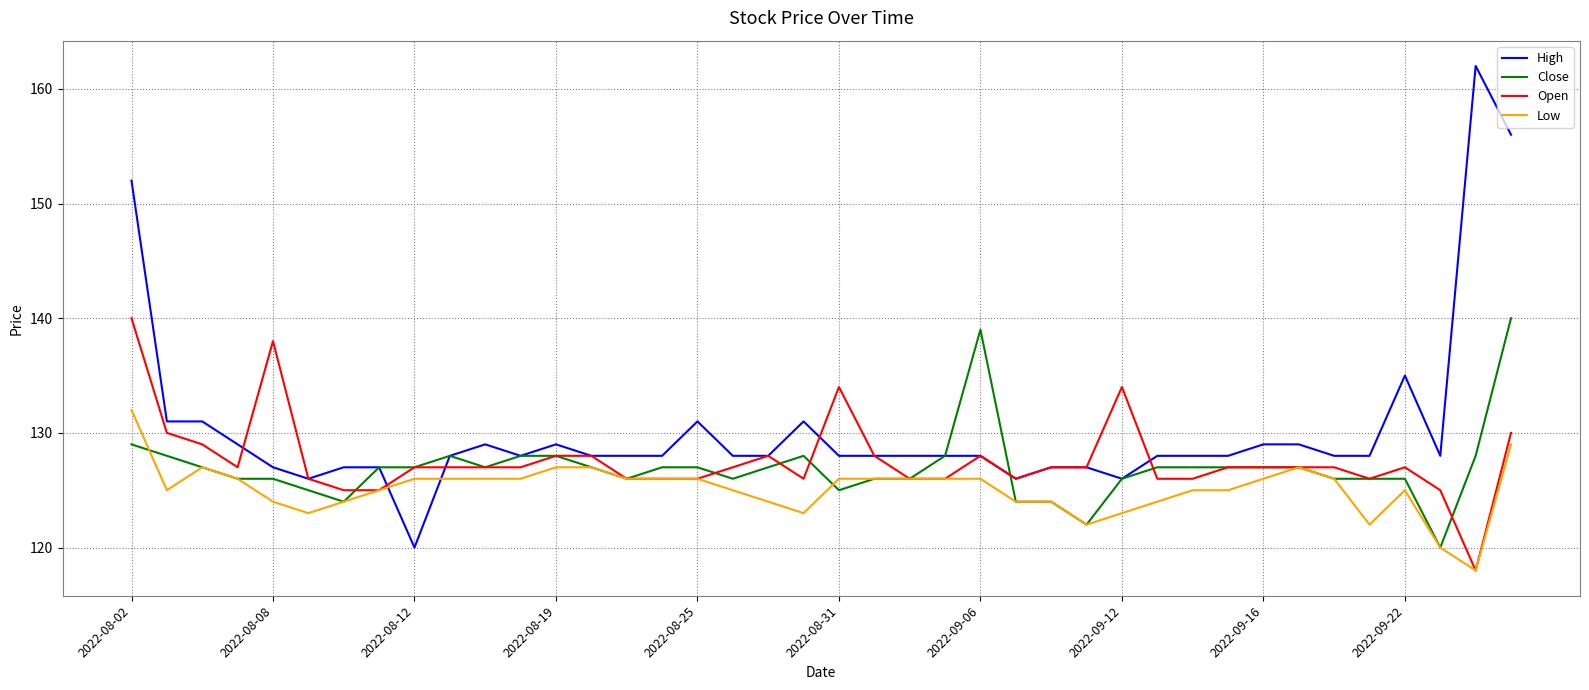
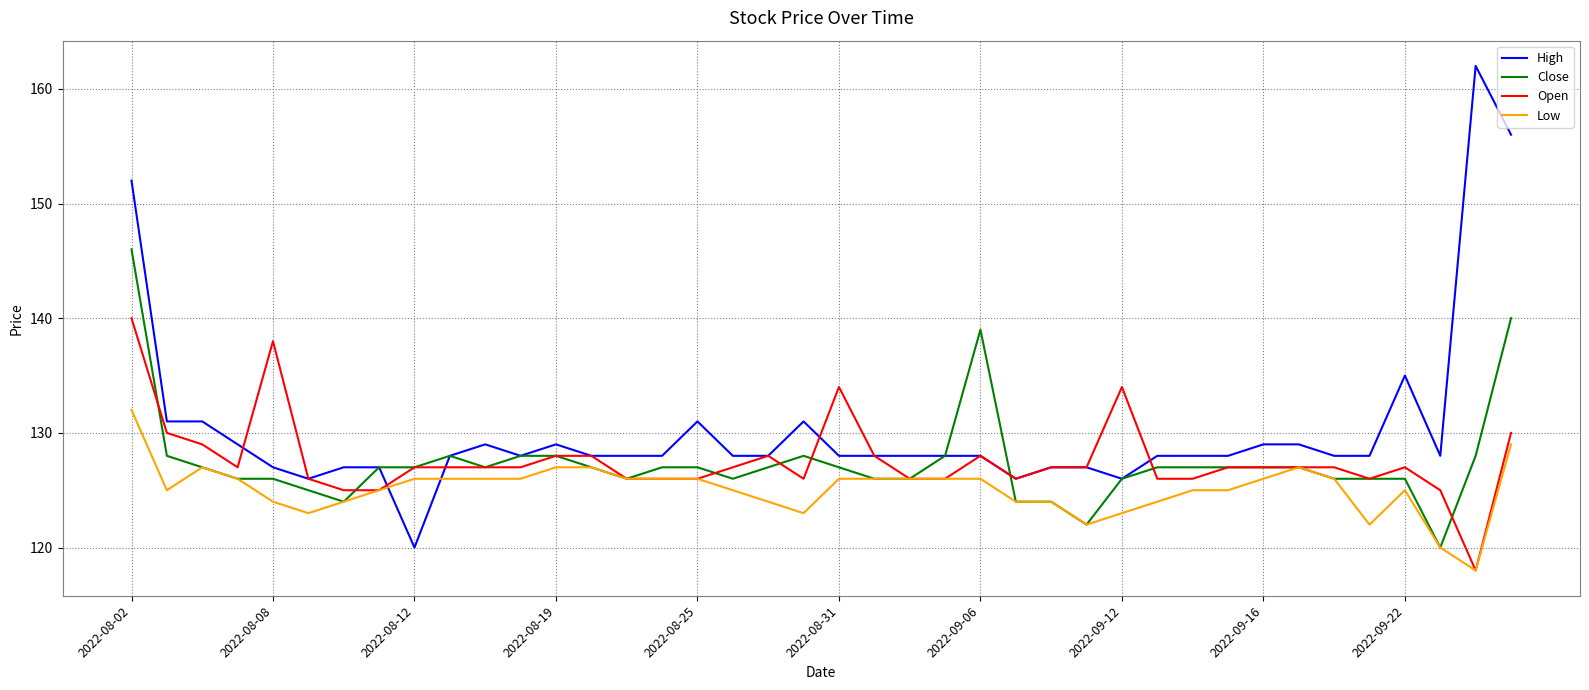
  {
    "High": {
      "2022-08-02": 152,
      "2022-08-08": 127,
      "2022-08-12": 120,
      "2022-08-19": 129,
      "2022-08-25": 131,
      "2022-08-31": 128,
      "2022-09-16": 129,
      "2022-09-22": 135
    },
    "Close": {
-     "2022-08-02": 129,
+     "2022-08-02": 146,
      "2022-08-08": 126,
      "2022-08-25": 127,
-     "2022-08-31": 125,
+     "2022-08-31": 127,
      "2022-09-06": 139,
      "2022-09-22": 126
    },
    "Open": {
      "2022-08-02": 140,
      "2022-08-08": 138,
      "2022-08-31": 134,
      "2022-09-12": 134,
      "2022-09-22": 127
    },
    "Low": {
      "2022-08-02": 132,
      "2022-08-08": 124,
      "2022-08-12": 126,
      "2022-08-19": 127,
      "2022-08-31": 126,
      "2022-09-06": 126,
      "2022-09-12": 123,
      "2022-09-16": 126,
      "2022-09-22": 125
    }
  }
